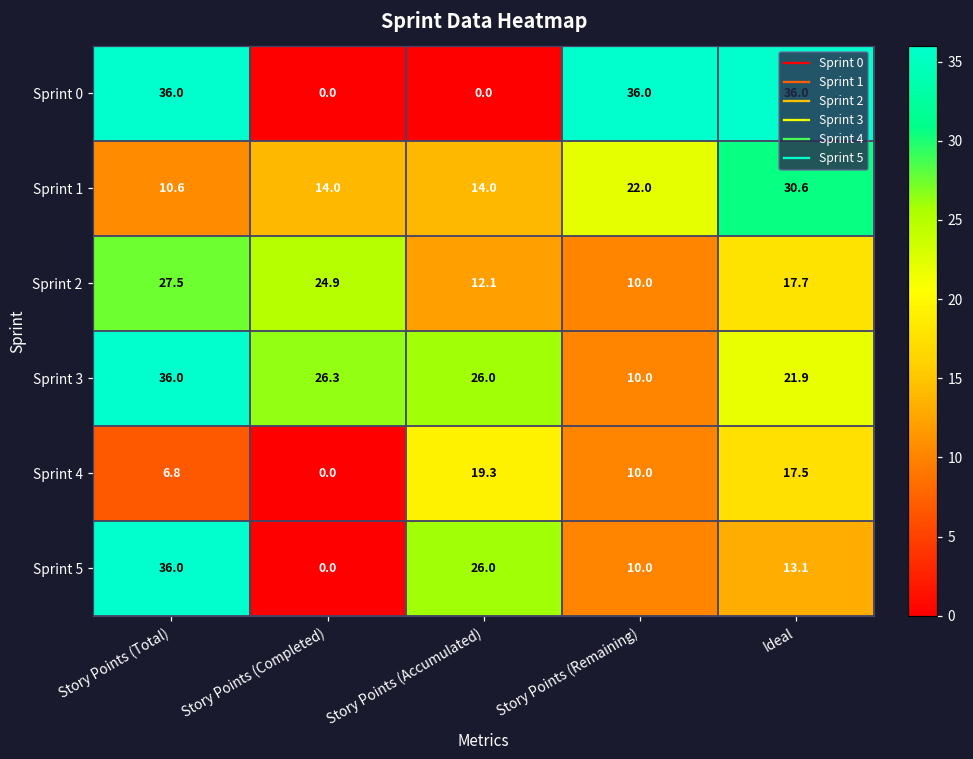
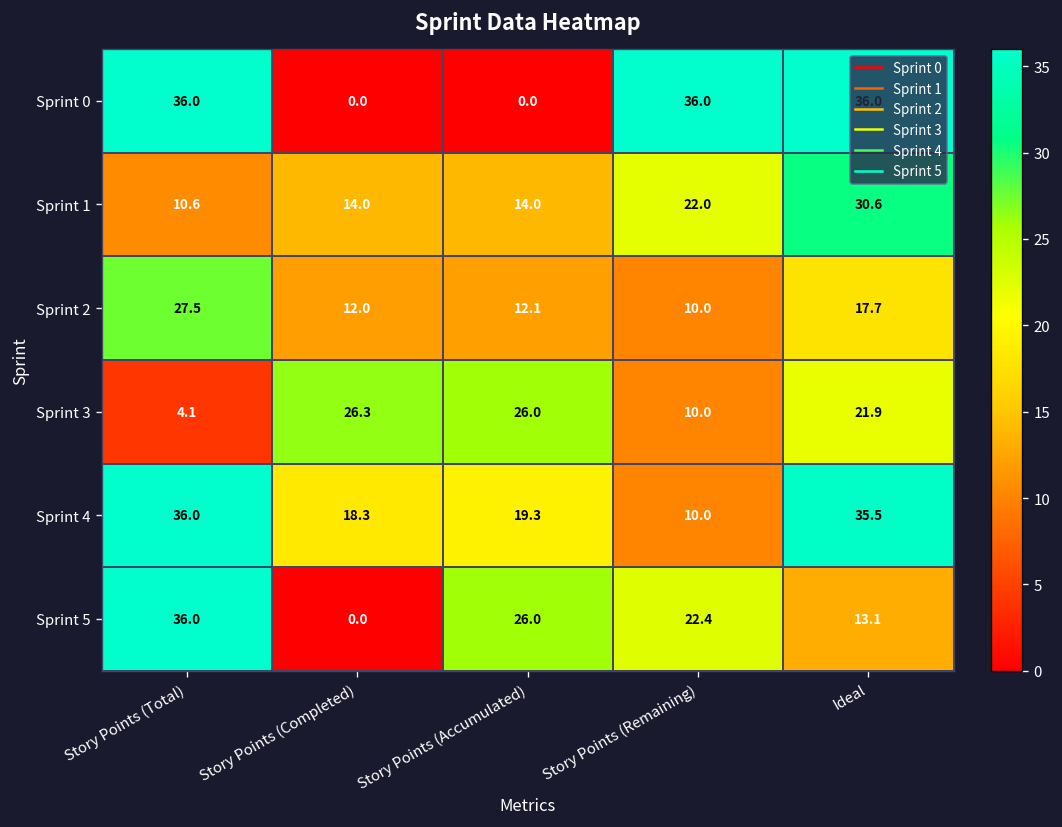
  {
    "Sprint 0": {
      "Story Points (Total)": 36.0,
      "Story Points (Completed)": 0.0,
      "Story Points (Accumulated)": 0.0,
      "Story Points (Remaining)": 36.0
    },
    "Sprint 1": {
      "Story Points (Total)": 10.6,
      "Story Points (Completed)": 14.0,
      "Story Points (Accumulated)": 14.0,
      "Story Points (Remaining)": 22.0,
      "Ideal": 30.6
    },
    "Sprint 2": {
      "Story Points (Total)": 27.5,
-     "Story Points (Completed)": 24.9,
+     "Story Points (Completed)": 12.0,
      "Story Points (Accumulated)": 12.1,
      "Story Points (Remaining)": 10.0,
      "Ideal": 17.7
    },
    "Sprint 3": {
-     "Story Points (Total)": 36.0,
+     "Story Points (Total)": 4.1,
      "Story Points (Completed)": 26.3,
      "Story Points (Accumulated)": 26.0,
      "Story Points (Remaining)": 10.0,
      "Ideal": 21.9
    },
    "Sprint 4": {
-     "Story Points (Total)": 6.8,
-     "Story Points (Completed)": 0.0,
+     "Story Points (Total)": 36.0,
+     "Story Points (Completed)": 18.3,
      "Story Points (Accumulated)": 19.3,
      "Story Points (Remaining)": 10.0,
-     "Ideal": 17.5
+     "Ideal": 35.5
    },
    "Sprint 5": {
      "Story Points (Total)": 36.0,
      "Story Points (Completed)": 0.0,
      "Story Points (Accumulated)": 26.0,
-     "Story Points (Remaining)": 10.0,
+     "Story Points (Remaining)": 22.4,
      "Ideal": 13.1
    }
  }
